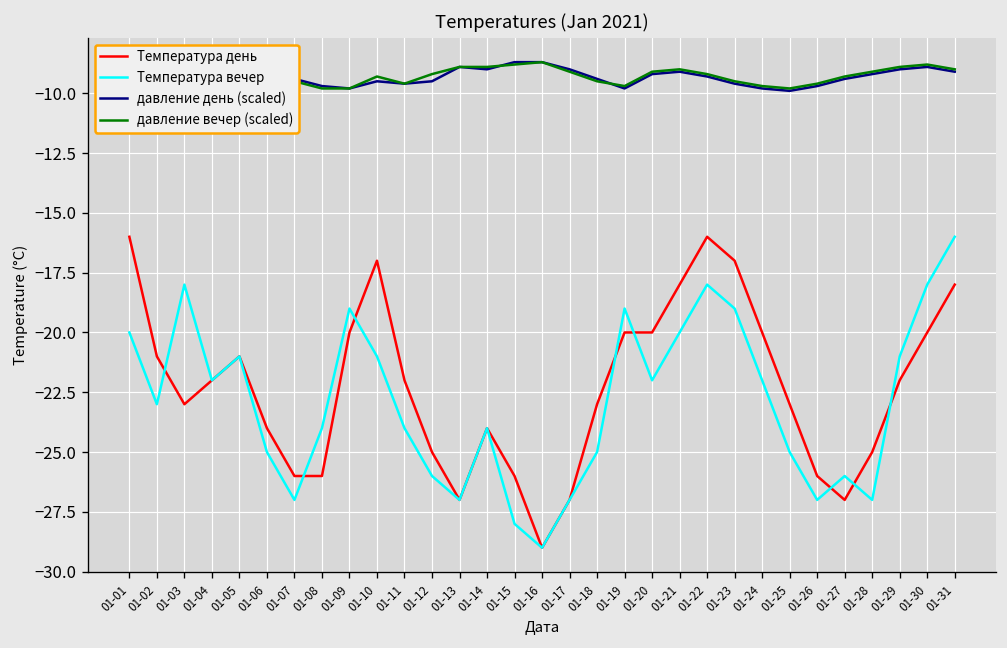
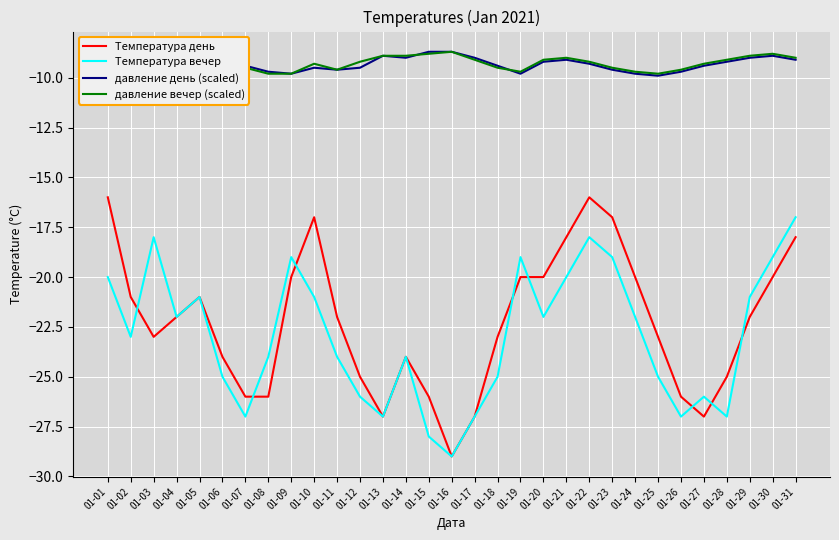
  {
    "Температура день": {
      "01-01": -16,
      "01-02": -21,
      "01-03": -23,
      "01-06": -24,
      "01-07": -26,
      "01-08": -26,
      "01-09": -20,
      "01-10": -17,
      "01-11": -22,
      "01-12": -25,
      "01-15": -26,
      "01-18": -23,
      "01-19": -20,
      "01-20": -20,
      "01-21": -18,
      "01-22": -16,
      "01-23": -17,
      "01-24": -20,
      "01-25": -23,
      "01-26": -26,
      "01-27": -27,
      "01-28": -25,
      "01-29": -22,
      "01-30": -20,
      "01-31": -18
    },
    "Температура вечер": {
      "01-01": -20,
      "01-02": -23,
      "01-03": -18,
      "01-06": -25,
      "01-07": -27,
      "01-08": -24,
      "01-09": -19,
      "01-10": -21,
      "01-11": -24,
      "01-12": -26,
      "01-15": -28,
      "01-18": -25,
      "01-19": -19,
      "01-20": -22,
      "01-21": -20,
      "01-22": -18,
      "01-23": -19,
      "01-24": -22,
      "01-25": -25,
      "01-26": -27,
      "01-27": -26,
      "01-28": -27,
      "01-29": -21,
-     "01-30": -18,
-     "01-31": -16
+     "01-30": -19,
+     "01-31": -17
    },
    "давление день (scaled)": {
      "01-10": -9.5,
      "01-12": -9.5
    },
    "давление вечер (scaled)": {
      "01-10": -9.3,
      "01-12": -9.2
    }
  }
